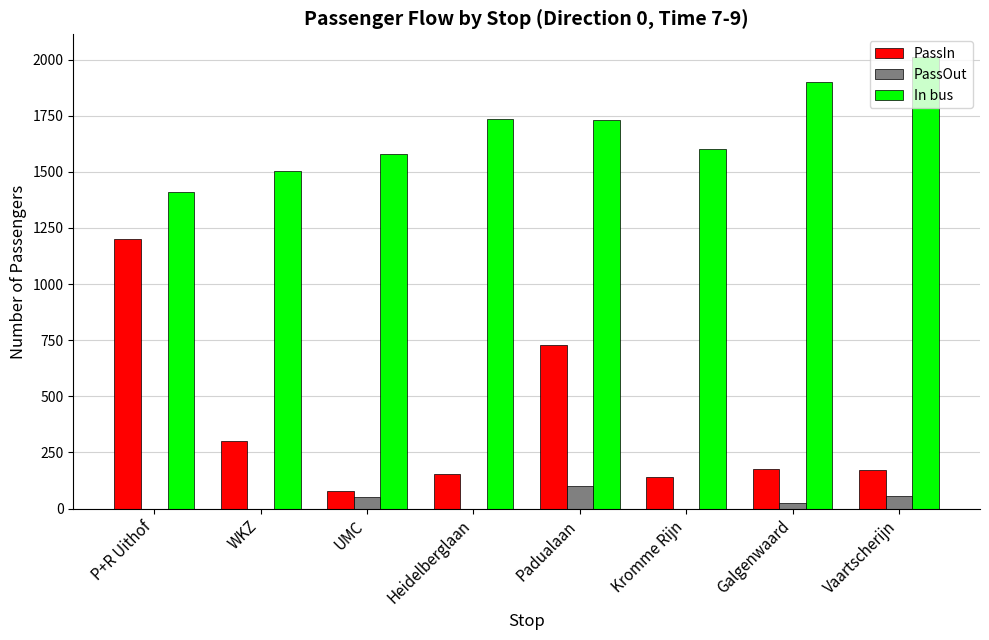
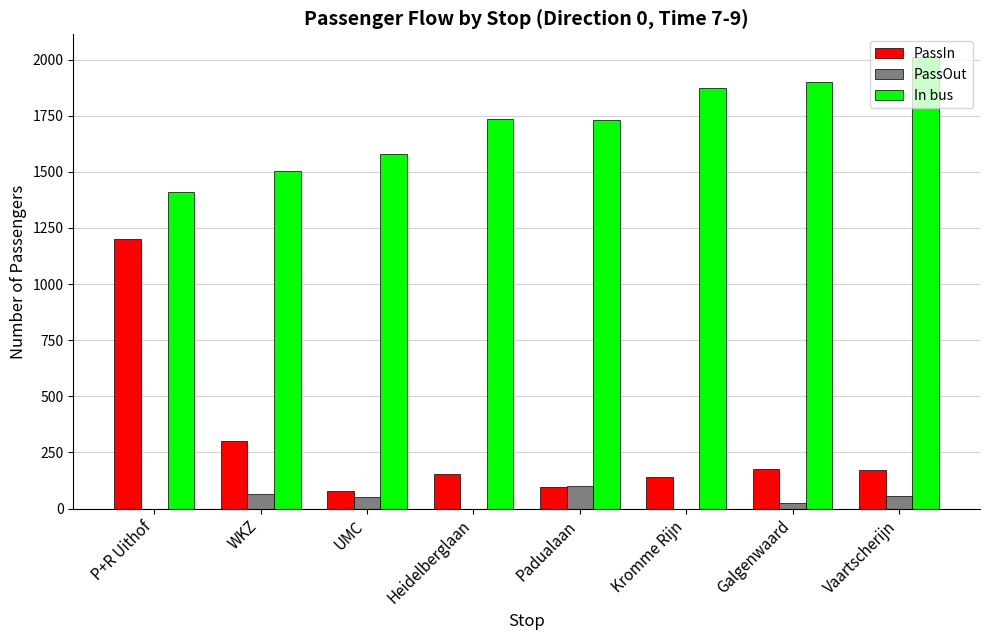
  {
    "PassIn": {
      "P+R Uithof": 1200,
      "WKZ": 300,
      "UMC": 80,
      "Heidelberglaan": 160,
-     "Padualaan": 730,
+     "Padualaan": 100,
      "Kromme Rijn": 140,
      "Galgenwaard": 180,
      "Vaartscherijn": 170
    },
    "PassOut": {
      "P+R Uithof": 0,
-     "WKZ": 0,
+     "WKZ": 70,
      "UMC": 50,
      "Heidelberglaan": 0,
      "Padualaan": 100,
      "Kromme Rijn": 0,
      "Galgenwaard": 30,
      "Vaartscherijn": 60
    },
    "In bus": {
      "P+R Uithof": 1410,
      "WKZ": 1500,
      "UMC": 1580,
      "Heidelberglaan": 1740,
      "Padualaan": 1730,
-     "Kromme Rijn": 1600,
+     "Kromme Rijn": 1870,
      "Galgenwaard": 1900
    }
  }
